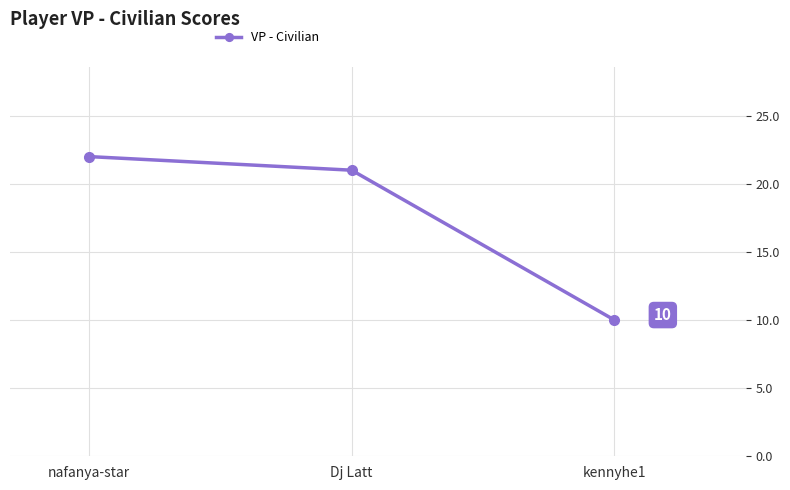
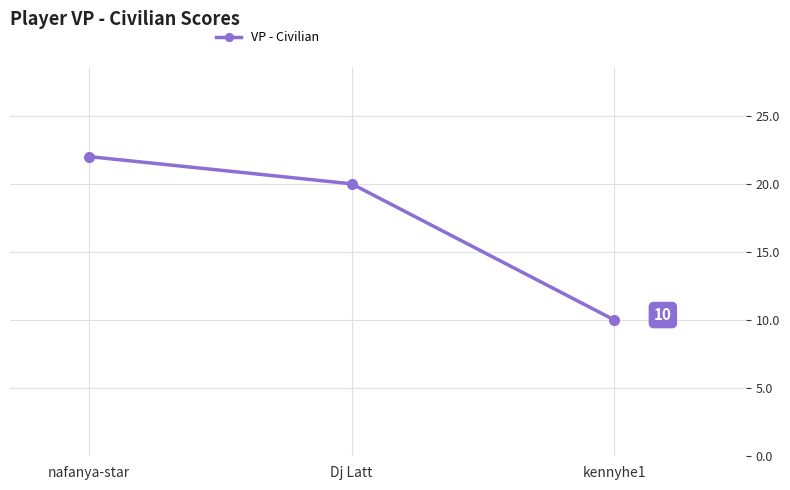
  {
    "nafanya-star": 22,
-   "Dj Latt": 21,
+   "Dj Latt": 20,
    "kennyhe1": 10
  }
